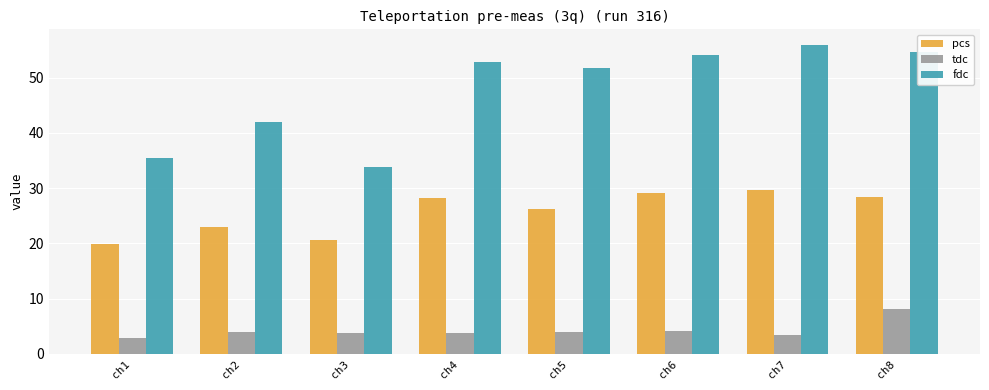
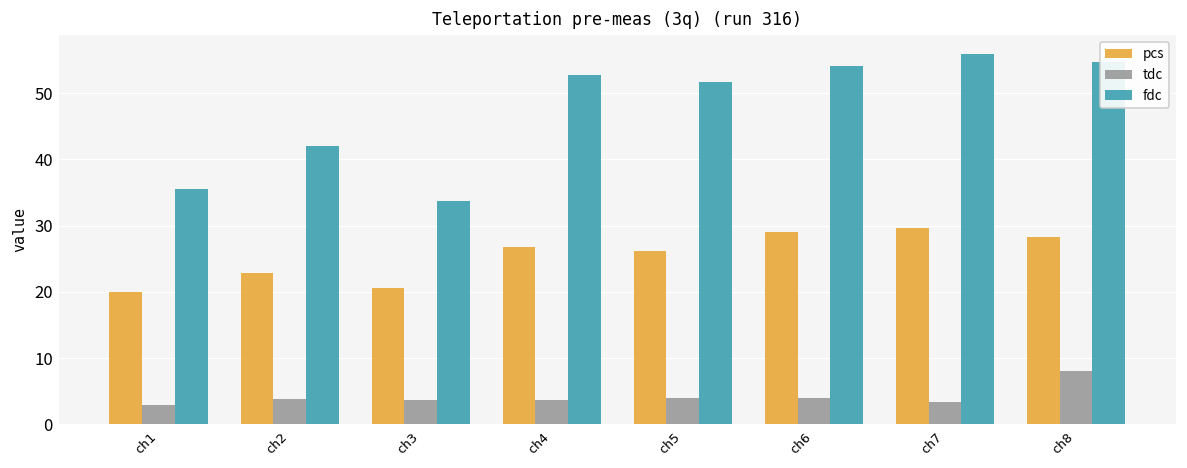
  {
    "pcs": {
      "ch1": 20,
      "ch2": 23,
      "ch3": 21,
-     "ch4": 28,
+     "ch4": 27,
      "ch5": 26,
      "ch6": 29,
      "ch7": 30,
      "ch8": 28
    },
    "tdc": {
      "ch1": 3,
      "ch2": 4,
      "ch3": 4,
      "ch4": 4,
      "ch5": 4,
      "ch6": 4,
      "ch7": 3,
      "ch8": 8
    },
    "fdc": {
      "ch1": 36,
      "ch2": 42,
      "ch3": 34,
      "ch4": 53,
      "ch5": 52,
      "ch6": 54,
      "ch7": 56
    }
  }
